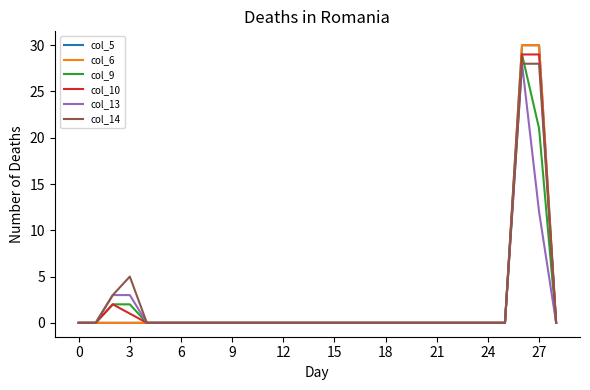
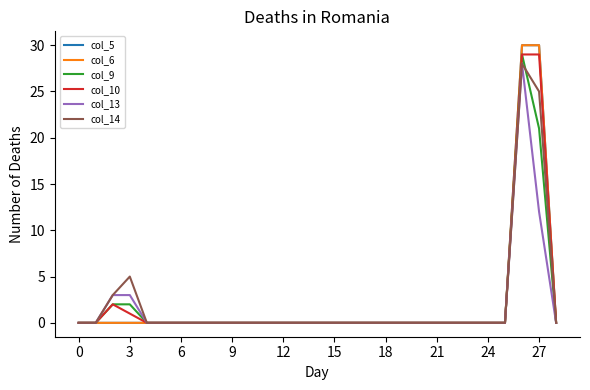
  {
    "col_6": {
      "3": 0,
      "27": 30
    },
    "col_9": {
      "3": 2,
      "27": 21
    },
    "col_10": {
      "3": 1,
      "27": 29
    },
    "col_13": {
      "3": 3,
      "27": 12
    },
    "col_14": {
      "3": 5,
-     "27": 28
+     "27": 25
    }
  }
